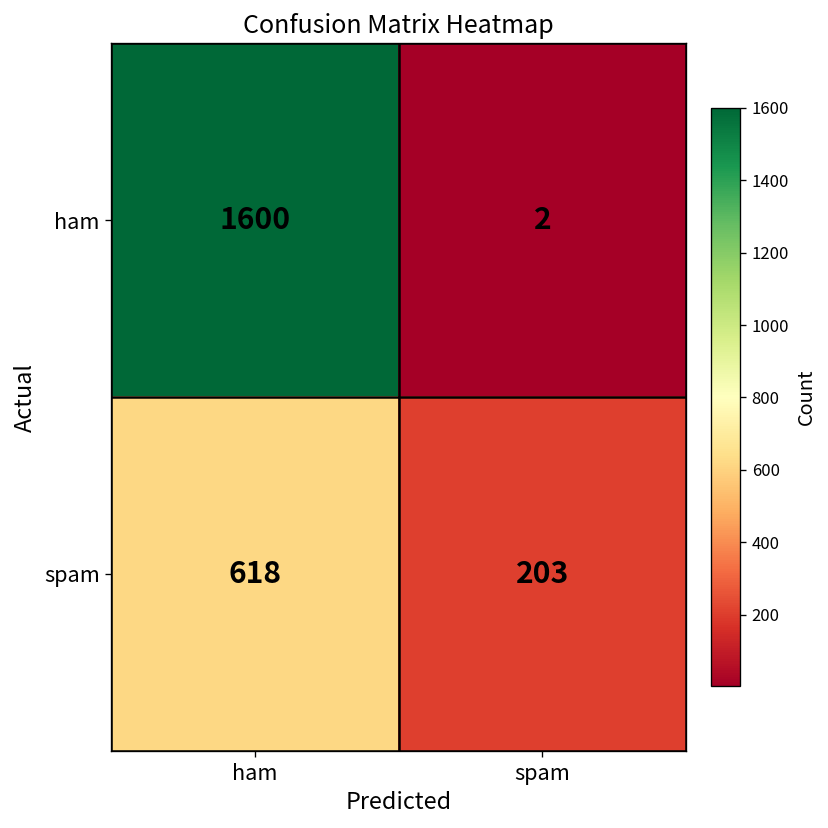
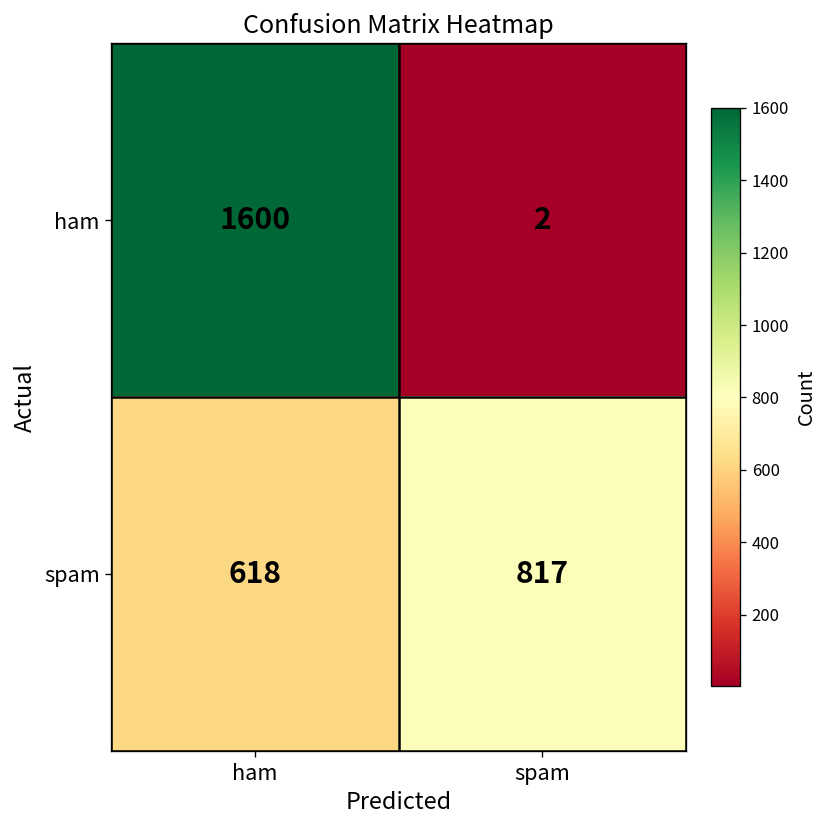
  {
    "ham": {
      "ham": 1600,
      "spam": 2
    },
    "spam": {
      "ham": 618,
-     "spam": 203
+     "spam": 817
    }
  }
